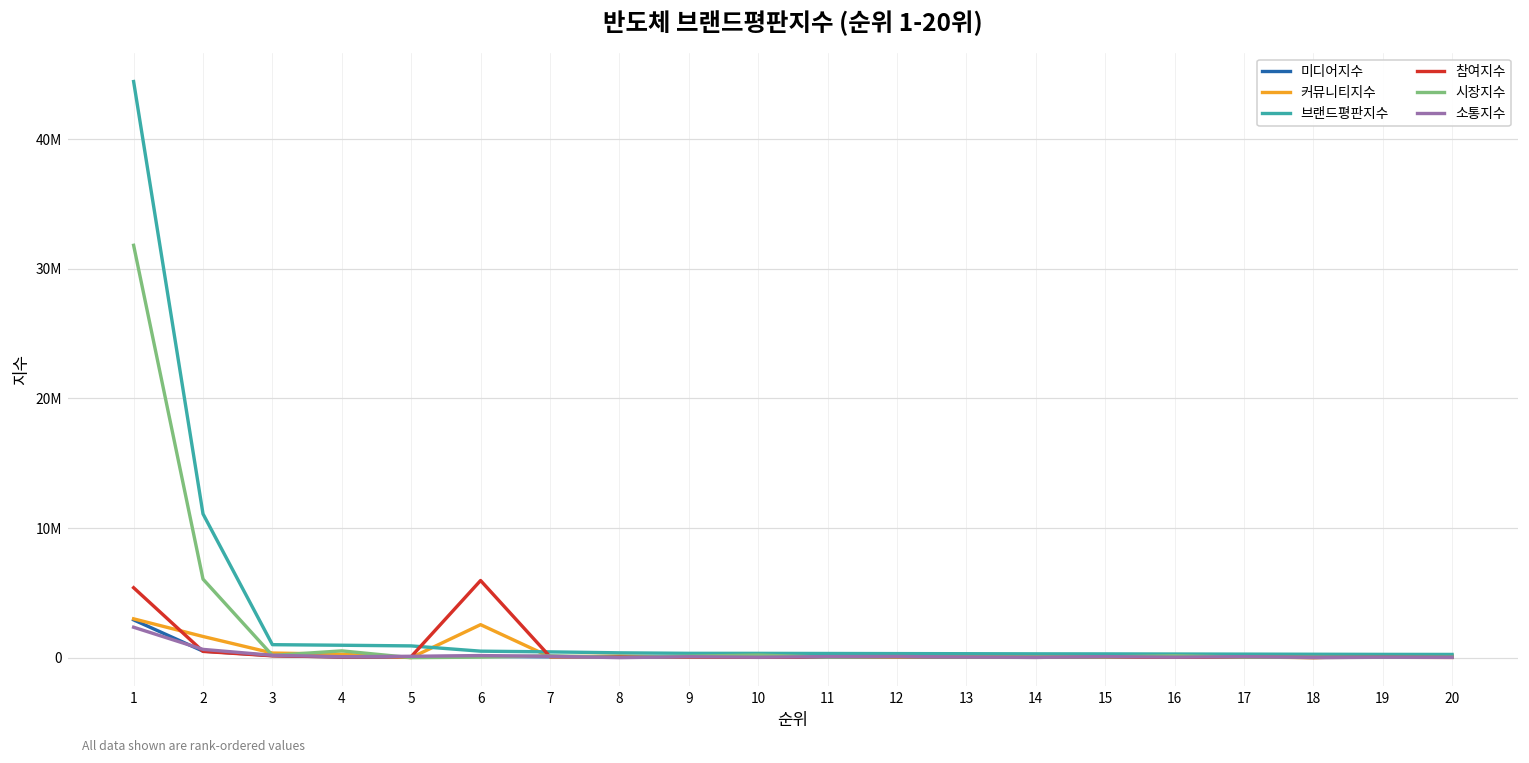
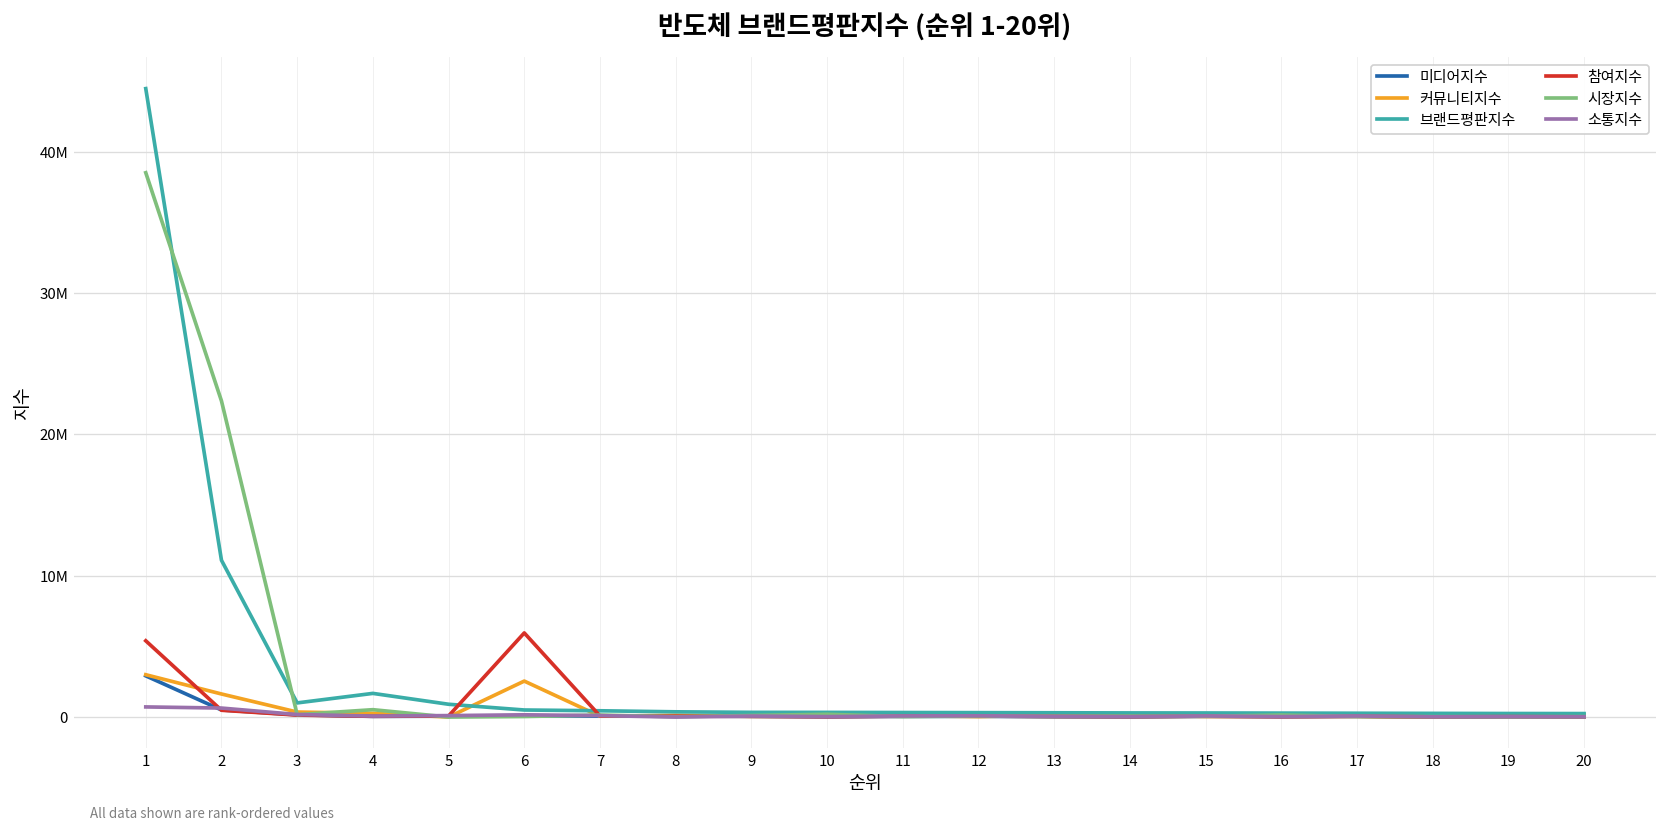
  {
    "커뮤니티지수": {
      "2": 1600000,
      "6": 2500000
    },
    "브랜드평판지수": {
      "1": 44500000,
      "2": 11100000,
      "3": 1000000,
-     "4": 1000000,
+     "4": 1700000,
      "5": 900000,
      "6": 500000,
      "7": 400000,
      "8": 400000,
      "9": 300000,
      "11": 300000,
      "12": 300000,
      "18": 300000
    },
    "참여지수": {
      "1": 5400000,
      "6": 6000000
    },
    "시장지수": {
-     "1": 31800000,
-     "2": 6100000,
+     "1": 38500000,
+     "2": 22400000,
      "4": 500000
    },
    "소통지수": {
-     "1": 2300000
+     "1": 700000
    }
  }
